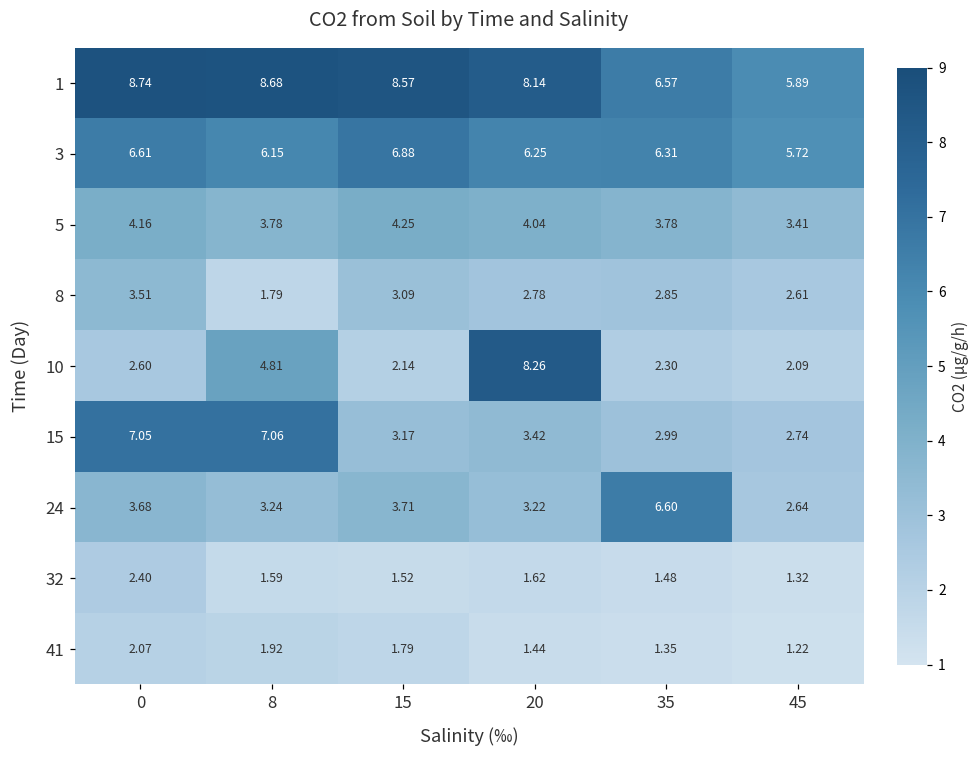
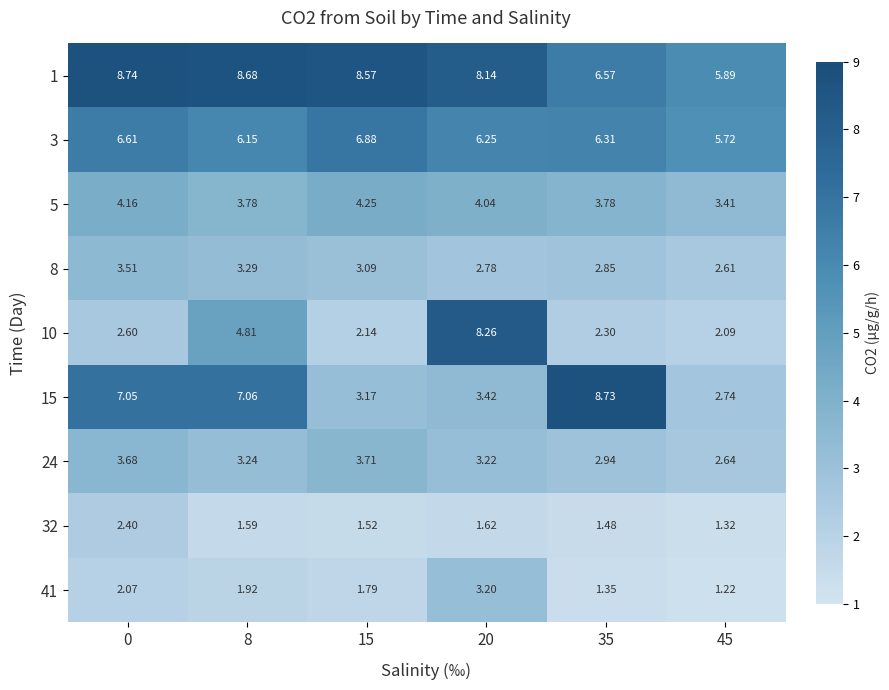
  {
    "1": {
      "0": 8.74,
      "8": 8.68,
      "15": 8.57,
      "20": 8.14,
      "35": 6.57,
      "45": 5.89
    },
    "3": {
      "0": 6.61,
      "8": 6.15,
      "15": 6.88,
      "20": 6.25,
      "35": 6.31,
      "45": 5.72
    },
    "5": {
      "0": 4.16,
      "8": 3.78,
      "15": 4.25,
      "20": 4.04,
      "35": 3.78,
      "45": 3.41
    },
    "8": {
      "0": 3.51,
-     "8": 1.79,
+     "8": 3.29,
      "15": 3.09,
      "20": 2.78,
      "35": 2.85,
      "45": 2.61
    },
    "10": {
      "0": 2.60,
      "8": 4.81,
      "15": 2.14,
      "20": 8.26,
      "35": 2.30,
      "45": 2.09
    },
    "15": {
      "0": 7.05,
      "8": 7.06,
      "15": 3.17,
      "20": 3.42,
-     "35": 2.99,
+     "35": 8.73,
      "45": 2.74
    },
    "24": {
      "0": 3.68,
      "8": 3.24,
      "15": 3.71,
      "20": 3.22,
-     "35": 6.60,
+     "35": 2.94,
      "45": 2.64
    },
    "32": {
      "0": 2.40,
      "8": 1.59,
      "15": 1.52,
      "20": 1.62,
      "35": 1.48,
      "45": 1.32
    },
    "41": {
      "0": 2.07,
      "8": 1.92,
      "15": 1.79,
-     "20": 1.44,
+     "20": 3.20,
      "35": 1.35,
      "45": 1.22
    }
  }
